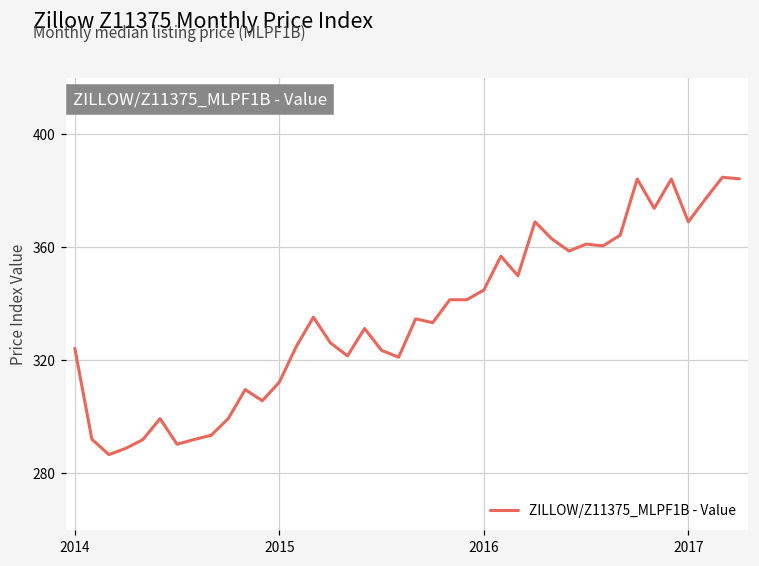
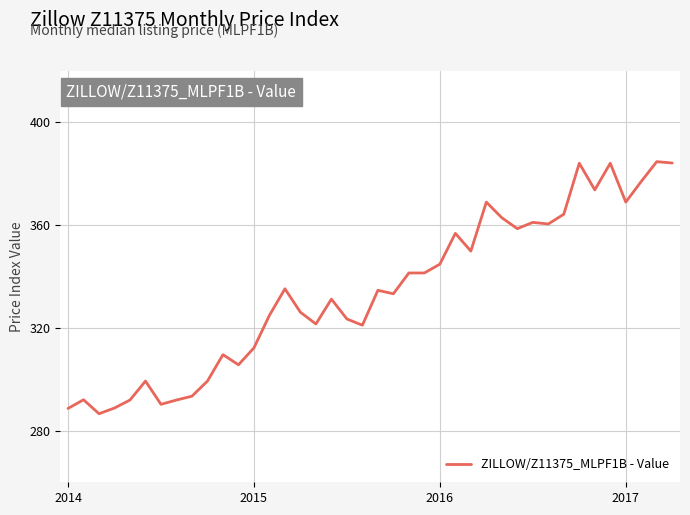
  {
-   "2014": 324,
+   "2014": 289,
    "2015": 312,
    "2016": 345,
    "2017": 369
  }
